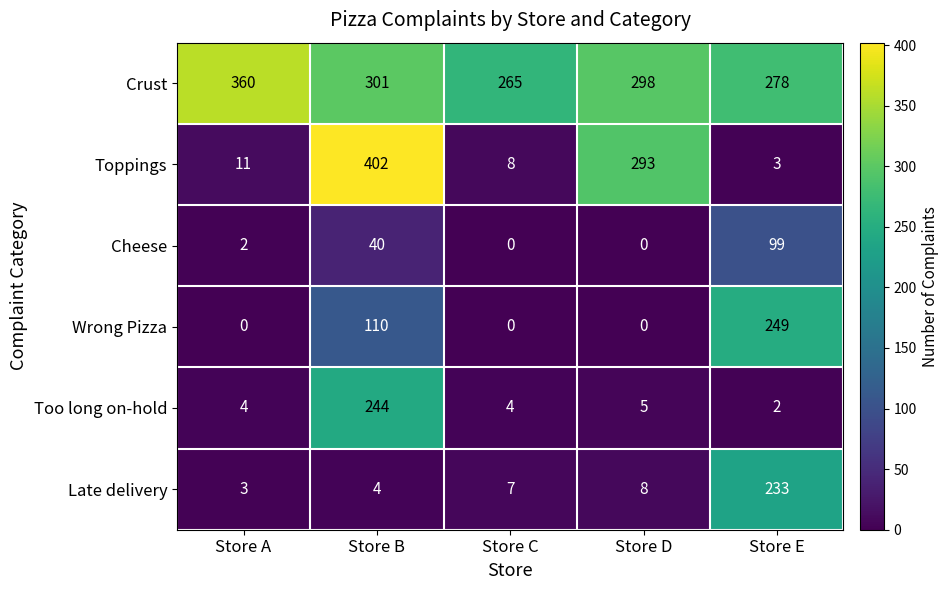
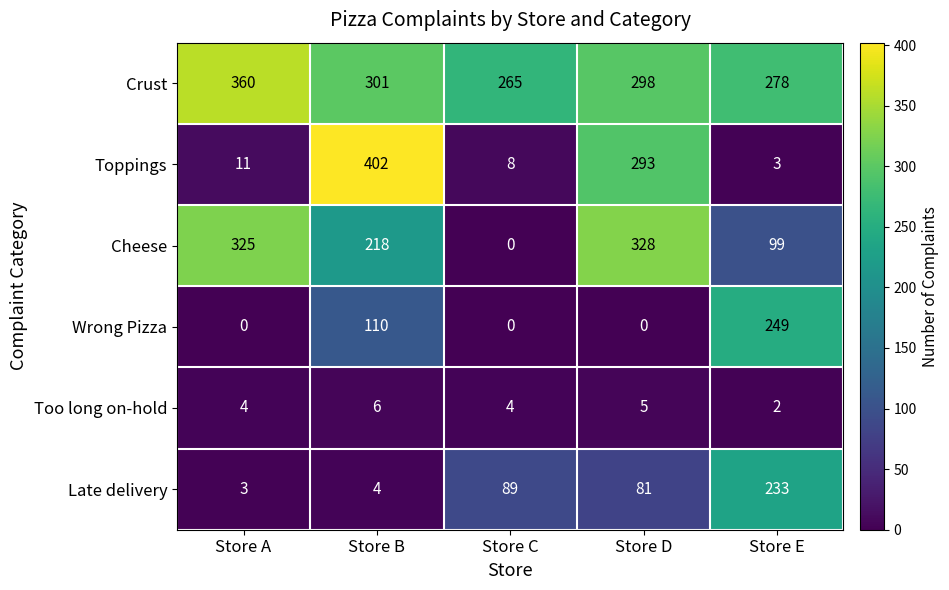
  {
    "Crust": {
      "Store A": 360,
      "Store B": 301,
      "Store C": 265,
      "Store D": 298,
      "Store E": 278
    },
    "Toppings": {
      "Store A": 11,
      "Store B": 402,
      "Store C": 8,
      "Store D": 293,
      "Store E": 3
    },
    "Cheese": {
-     "Store A": 2,
-     "Store B": 40,
+     "Store A": 325,
+     "Store B": 218,
      "Store C": 0,
-     "Store D": 0,
+     "Store D": 328,
      "Store E": 99
    },
    "Wrong Pizza": {
      "Store A": 0,
      "Store B": 110,
      "Store C": 0,
      "Store D": 0,
      "Store E": 249
    },
    "Too long on-hold": {
      "Store A": 4,
-     "Store B": 244,
+     "Store B": 6,
      "Store C": 4,
      "Store D": 5,
      "Store E": 2
    },
    "Late delivery": {
      "Store A": 3,
      "Store B": 4,
-     "Store C": 7,
-     "Store D": 8,
+     "Store C": 89,
+     "Store D": 81,
      "Store E": 233
    }
  }
